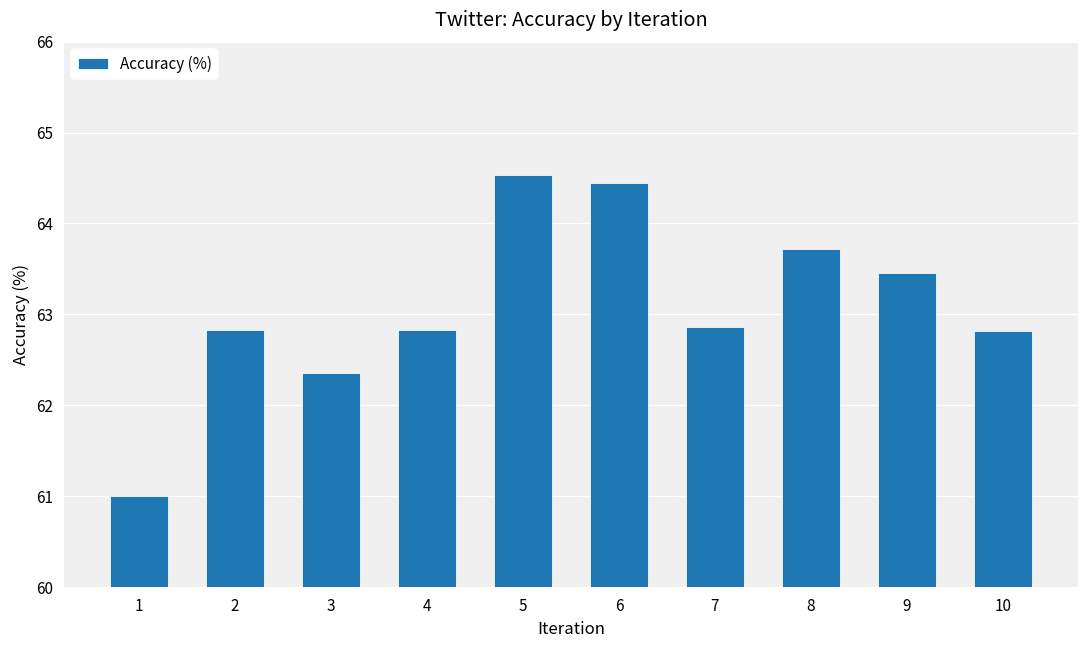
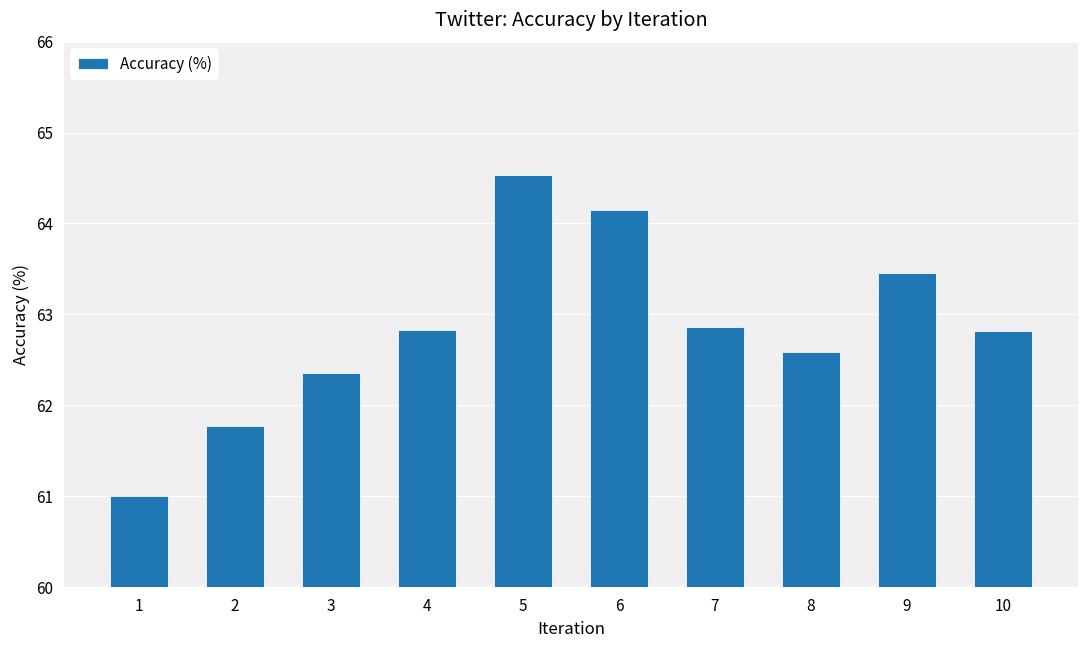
  {
    "1": 61.0,
-   "2": 62.8,
+   "2": 61.8,
    "3": 62.4,
    "4": 62.8,
    "5": 64.5,
-   "6": 64.4,
+   "6": 64.2,
    "7": 62.9,
-   "8": 63.7,
+   "8": 62.6,
    "9": 63.5,
    "10": 62.8
  }
